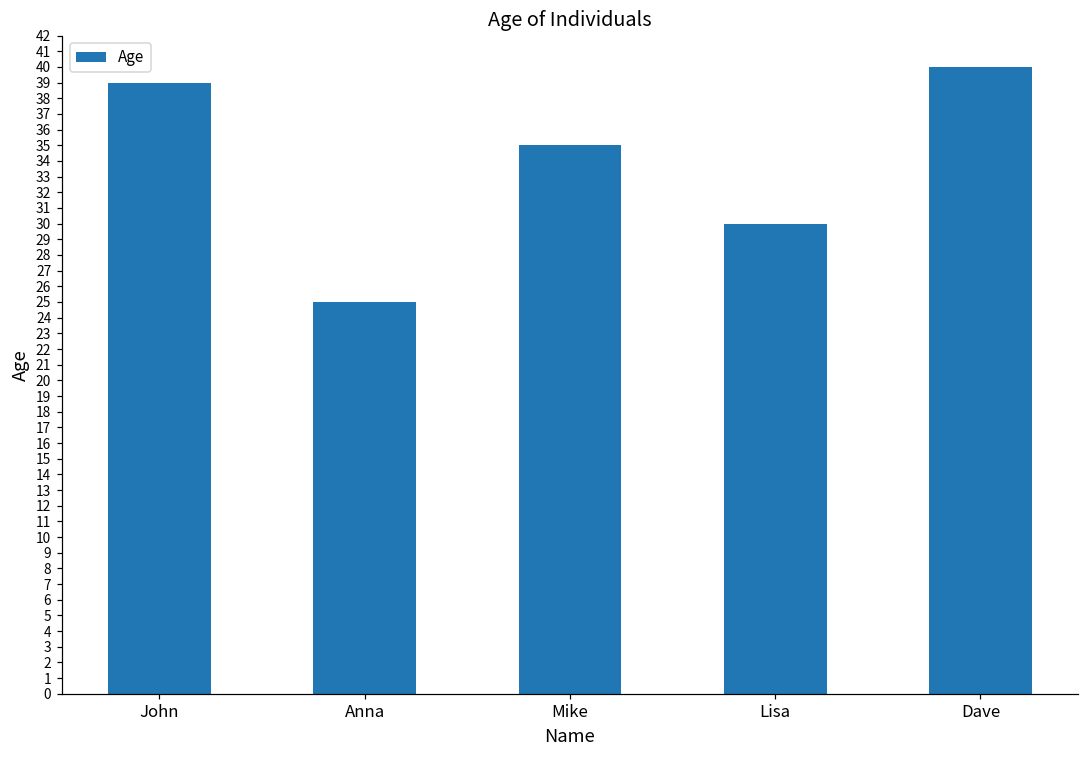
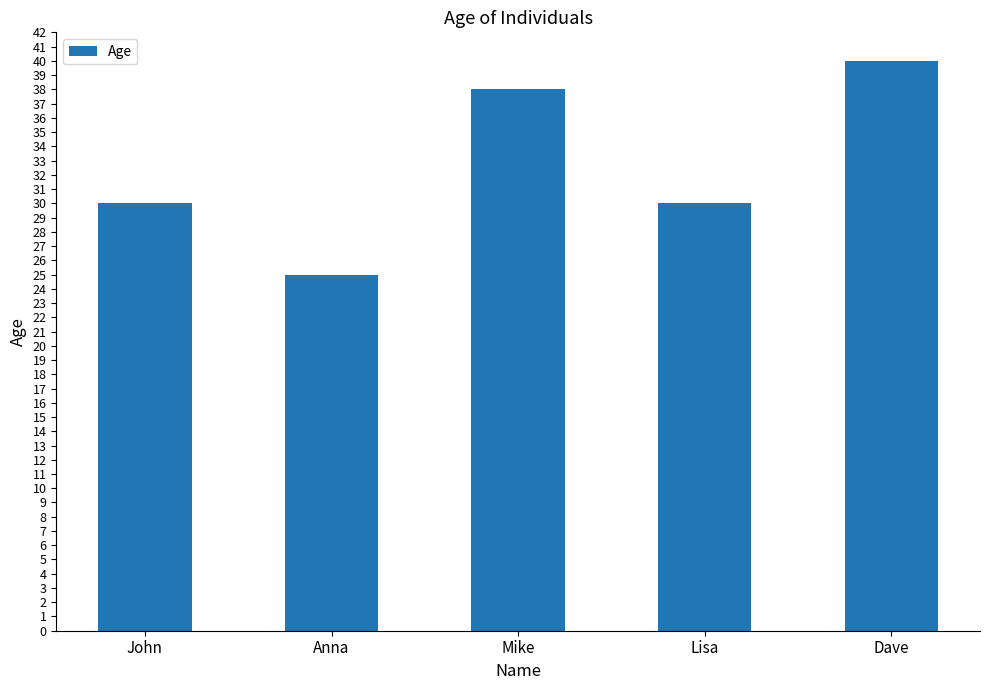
  {
-   "John": 39,
+   "John": 30,
    "Anna": 25,
-   "Mike": 35,
+   "Mike": 38,
    "Lisa": 30,
    "Dave": 40
  }
